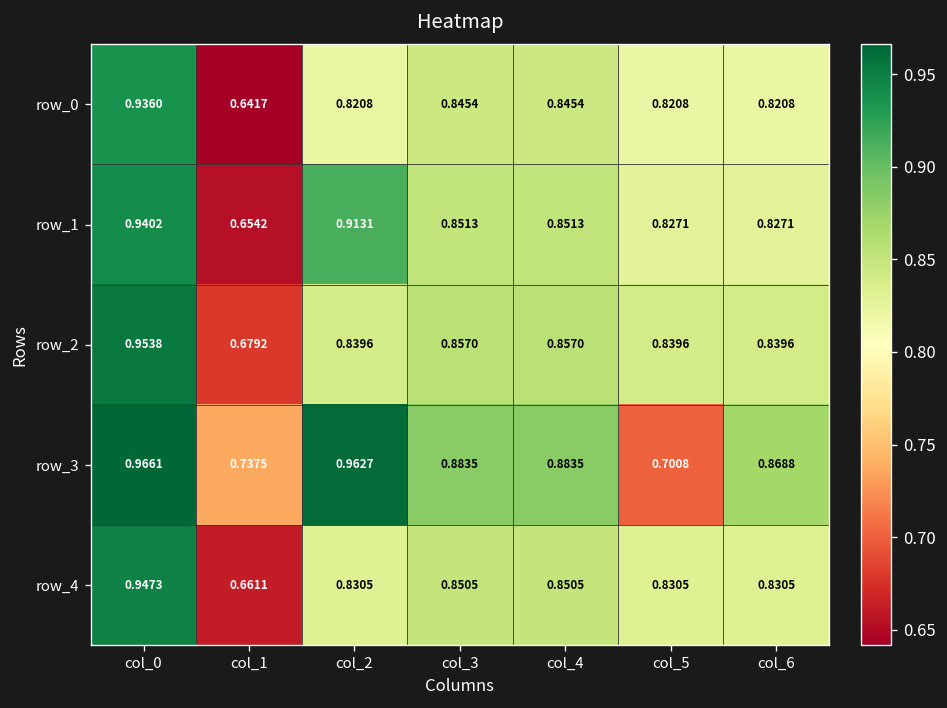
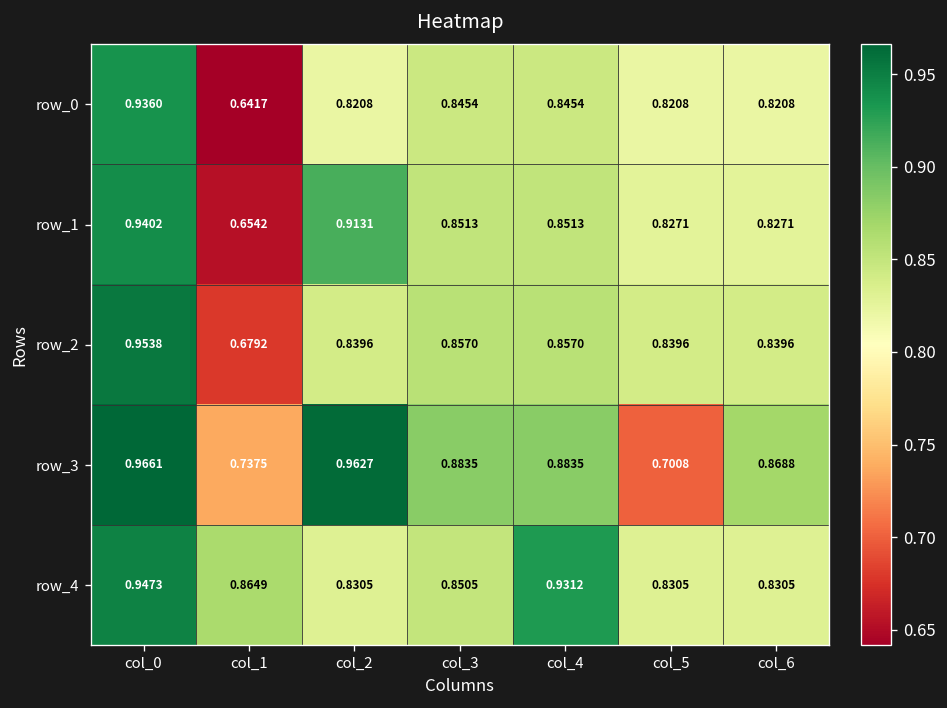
  {
    "row_0": {
      "col_0": 0.9360,
      "col_1": 0.6417,
      "col_2": 0.8208,
      "col_3": 0.8454,
      "col_4": 0.8454,
      "col_5": 0.8208,
      "col_6": 0.8208
    },
    "row_1": {
      "col_0": 0.9402,
      "col_1": 0.6542,
      "col_2": 0.9131,
      "col_3": 0.8513,
      "col_4": 0.8513,
      "col_5": 0.8271,
      "col_6": 0.8271
    },
    "row_2": {
      "col_0": 0.9538,
      "col_1": 0.6792,
      "col_2": 0.8396,
      "col_3": 0.8570,
      "col_4": 0.8570,
      "col_5": 0.8396,
      "col_6": 0.8396
    },
    "row_3": {
      "col_0": 0.9661,
      "col_1": 0.7375,
      "col_2": 0.9627,
      "col_3": 0.8835,
      "col_4": 0.8835,
      "col_5": 0.7008,
      "col_6": 0.8688
    },
    "row_4": {
      "col_0": 0.9473,
-     "col_1": 0.6611,
+     "col_1": 0.8649,
      "col_2": 0.8305,
      "col_3": 0.8505,
-     "col_4": 0.8505,
+     "col_4": 0.9312,
      "col_5": 0.8305,
      "col_6": 0.8305
    }
  }
